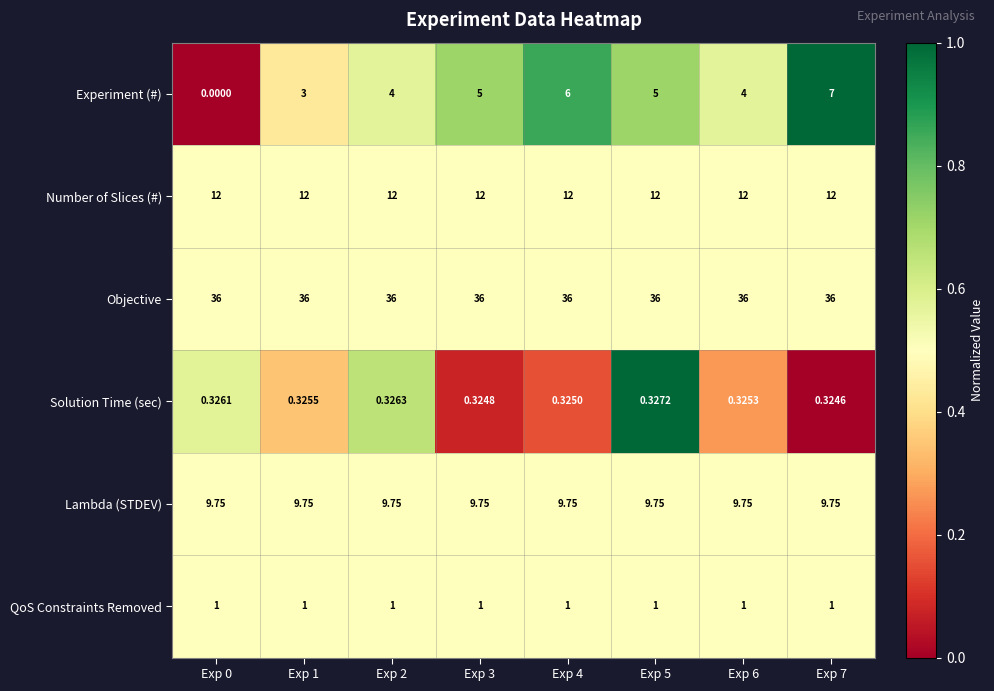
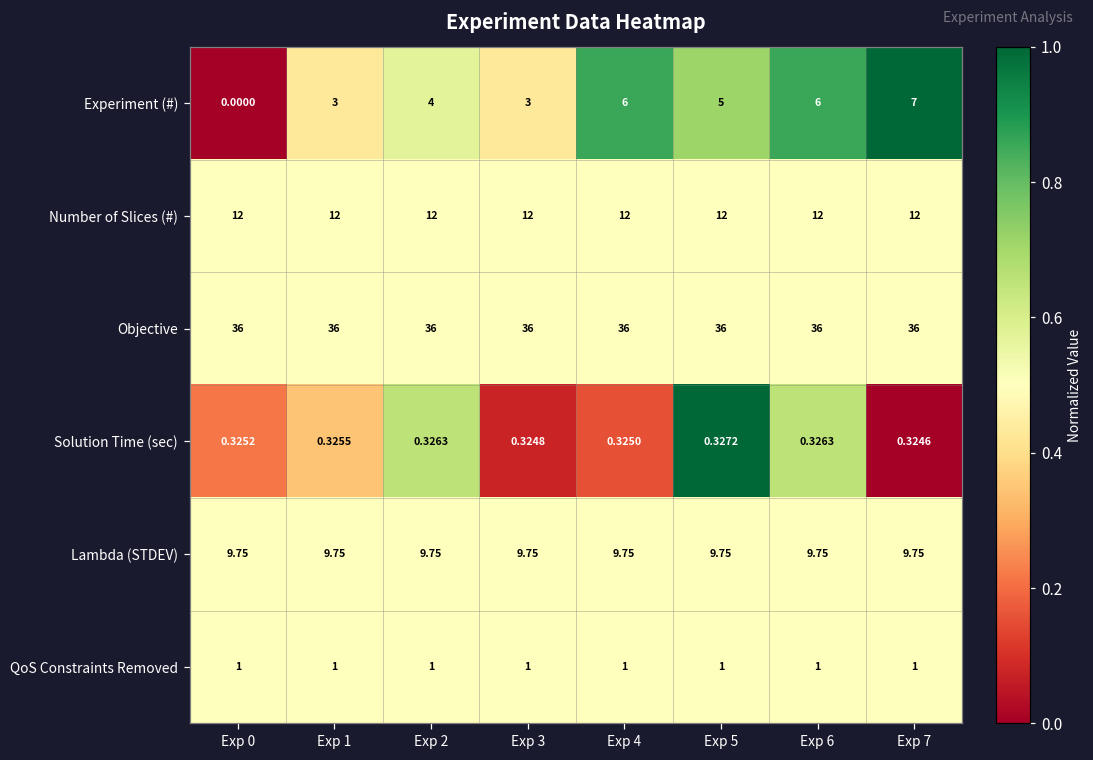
  {
    "Experiment (#)": {
      "Exp 0": 0.0000,
      "Exp 1": 3,
      "Exp 2": 4,
-     "Exp 3": 5,
+     "Exp 3": 3,
      "Exp 4": 6,
      "Exp 5": 5,
-     "Exp 6": 4,
+     "Exp 6": 6,
      "Exp 7": 7
    },
    "Number of Slices (#)": {
      "Exp 0": 12,
      "Exp 1": 12,
      "Exp 2": 12,
      "Exp 3": 12,
      "Exp 4": 12,
      "Exp 5": 12,
      "Exp 6": 12,
      "Exp 7": 12
    },
    "Objective": {
      "Exp 0": 36,
      "Exp 1": 36,
      "Exp 2": 36,
      "Exp 3": 36,
      "Exp 4": 36,
      "Exp 5": 36,
      "Exp 6": 36,
      "Exp 7": 36
    },
    "Solution Time (sec)": {
-     "Exp 0": 0.3261,
+     "Exp 0": 0.3252,
      "Exp 1": 0.3255,
      "Exp 2": 0.3263,
      "Exp 3": 0.3248,
      "Exp 4": 0.3250,
      "Exp 5": 0.3272,
-     "Exp 6": 0.3253,
+     "Exp 6": 0.3263,
      "Exp 7": 0.3246
    },
    "Lambda (STDEV)": {
      "Exp 0": 9.75,
      "Exp 1": 9.75,
      "Exp 2": 9.75,
      "Exp 3": 9.75,
      "Exp 4": 9.75,
      "Exp 5": 9.75,
      "Exp 6": 9.75,
      "Exp 7": 9.75
    },
    "QoS Constraints Removed": {
      "Exp 0": 1,
      "Exp 1": 1,
      "Exp 2": 1,
      "Exp 3": 1,
      "Exp 4": 1,
      "Exp 5": 1,
      "Exp 6": 1,
      "Exp 7": 1
    }
  }
